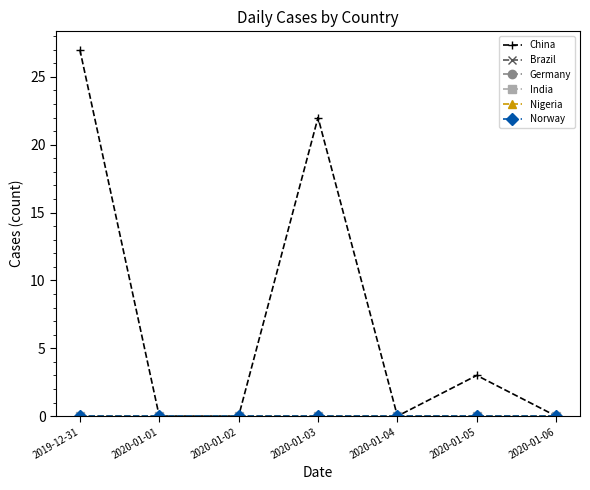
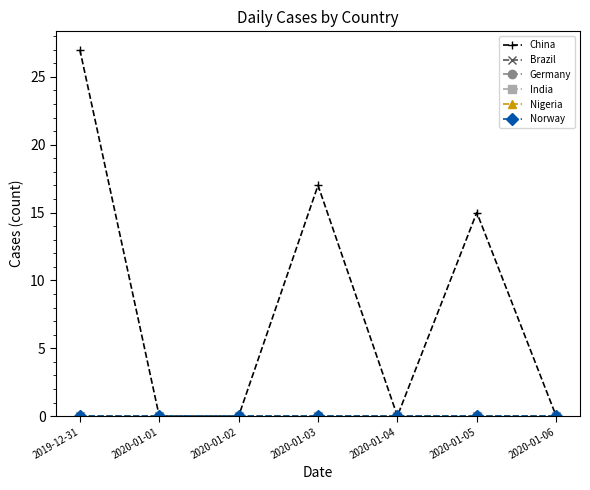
  {
    "China": {
      "2019-12-31": 27,
-     "2020-01-03": 22,
-     "2020-01-05": 3
+     "2020-01-03": 17,
+     "2020-01-05": 15
    },
    "Norway": {
      "2019-12-31": 0,
      "2020-01-03": 0,
      "2020-01-05": 0
    }
  }
